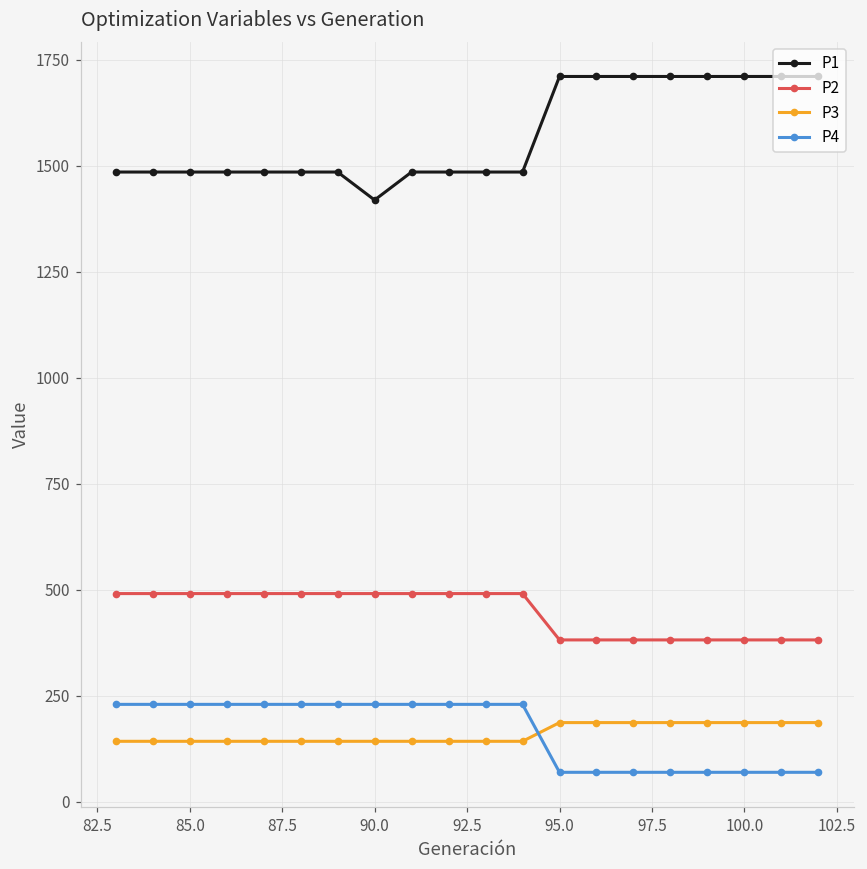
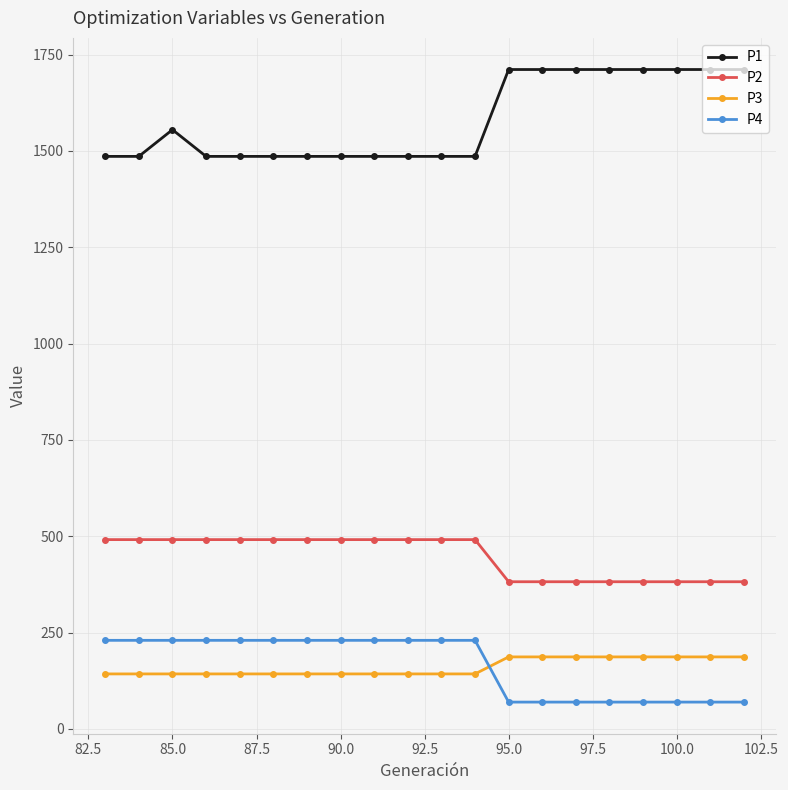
  {
    "P1": {
-     "85.0": 1490,
-     "90.0": 1420,
+     "85.0": 1550,
+     "90.0": 1490,
      "95.0": 1710,
      "100.0": 1710
    },
    "P2": {
      "85.0": 490,
      "90.0": 490,
      "95.0": 380,
      "100.0": 380
    },
    "P3": {
      "85.0": 140,
      "90.0": 140,
      "95.0": 190,
      "100.0": 190
    },
    "P4": {
      "85.0": 230,
      "90.0": 230,
      "95.0": 70,
      "100.0": 70
    }
  }
